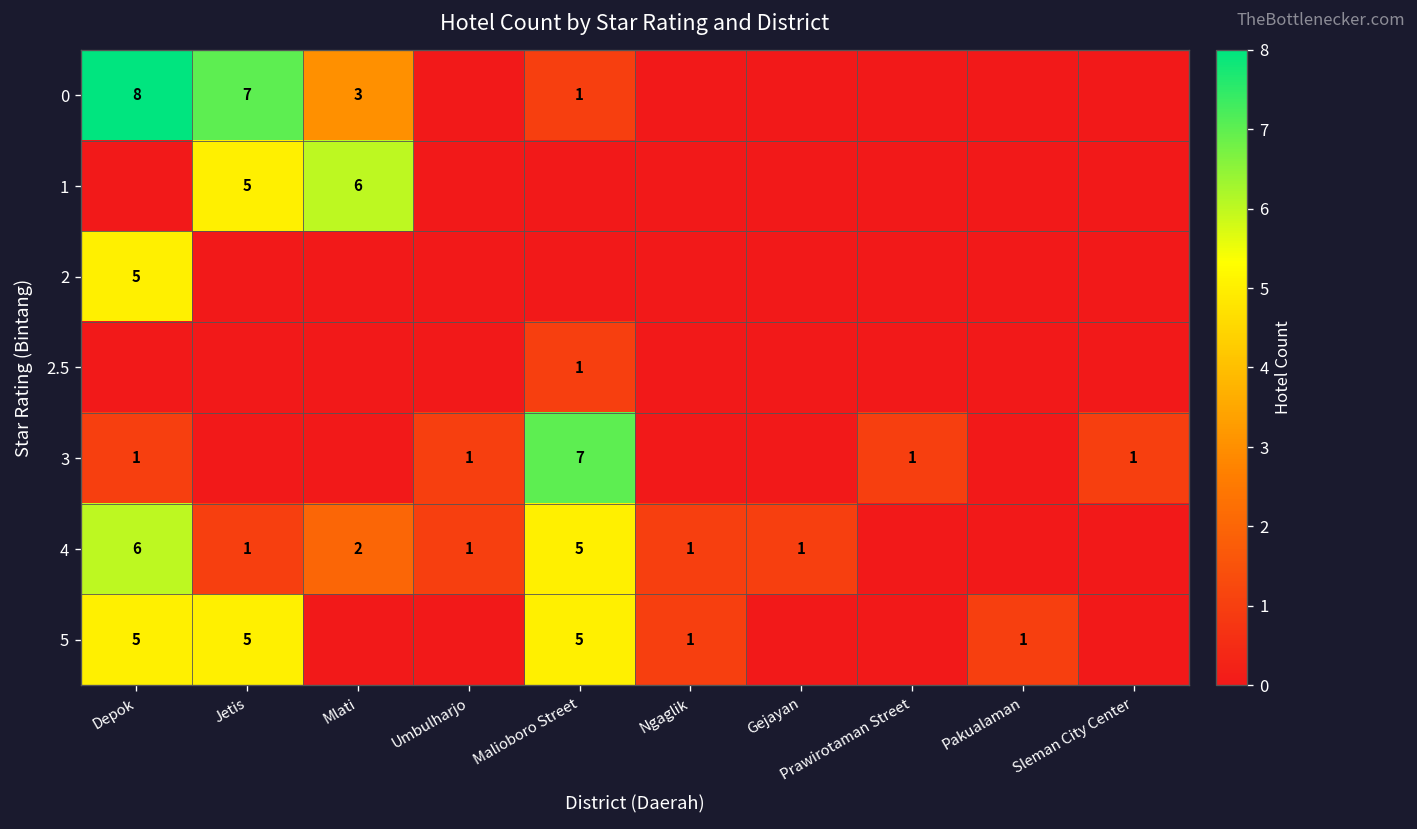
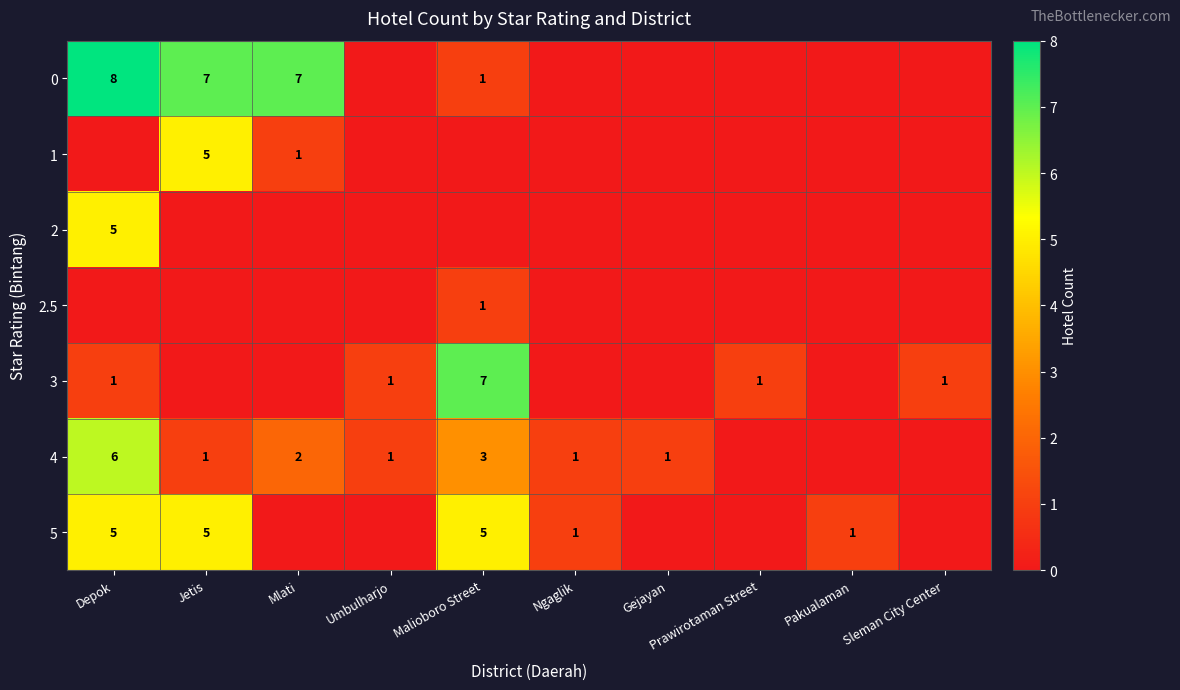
  {
    "0": {
      "Depok": 8,
      "Jetis": 7,
-     "Mlati": 3,
+     "Mlati": 7,
      "Malioboro Street": 1
    },
    "1": {
      "Jetis": 5,
-     "Mlati": 6
+     "Mlati": 1
    },
    "2": {
      "Depok": 5
    },
    "2.5": {
      "Malioboro Street": 1
    },
    "3": {
      "Depok": 1,
      "Umbulharjo": 1,
      "Malioboro Street": 7,
      "Prawirotaman Street": 1,
      "Sleman City Center": 1
    },
    "4": {
      "Depok": 6,
      "Jetis": 1,
      "Mlati": 2,
      "Umbulharjo": 1,
-     "Malioboro Street": 5,
+     "Malioboro Street": 3,
      "Ngaglik": 1,
      "Gejayan": 1
    },
    "5": {
      "Depok": 5,
      "Jetis": 5,
      "Malioboro Street": 5,
      "Ngaglik": 1,
      "Pakualaman": 1
    }
  }
